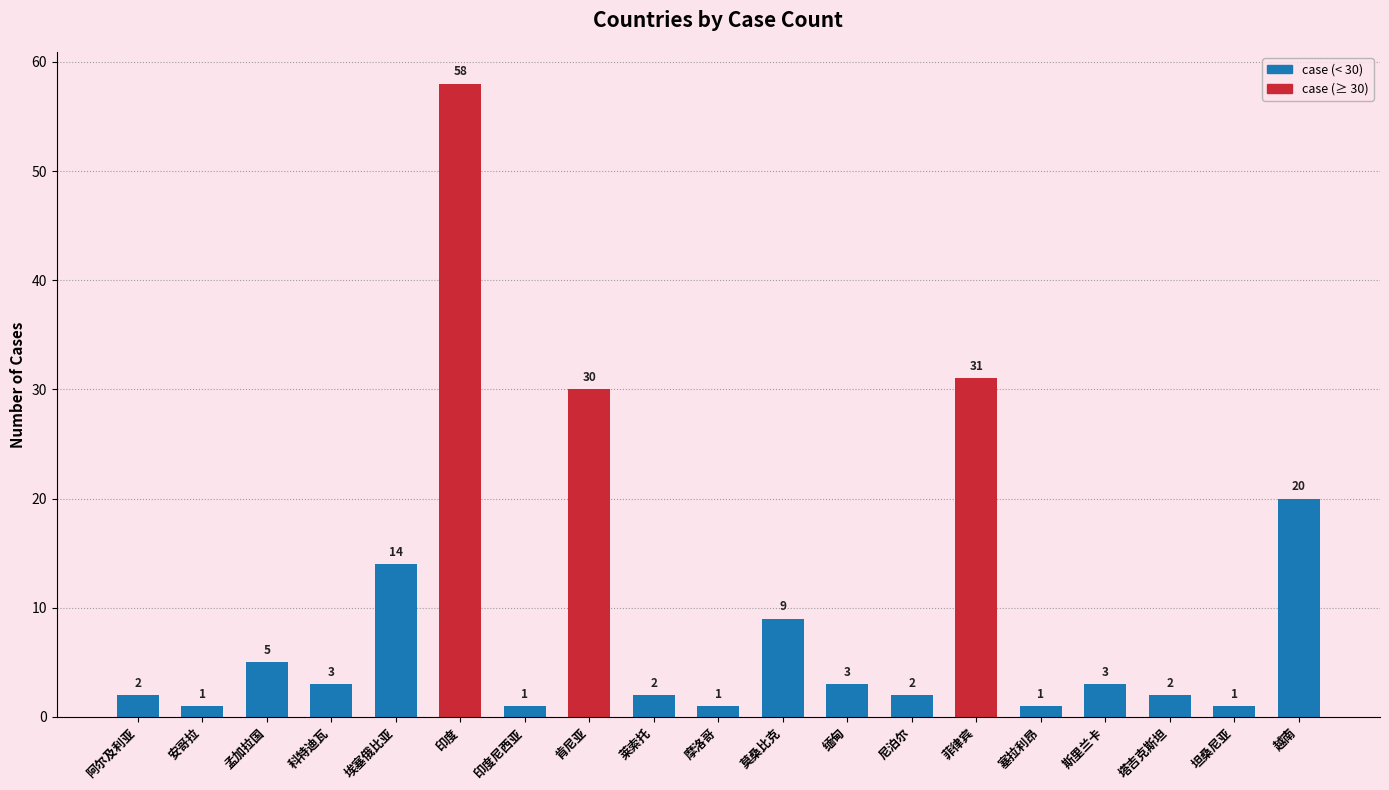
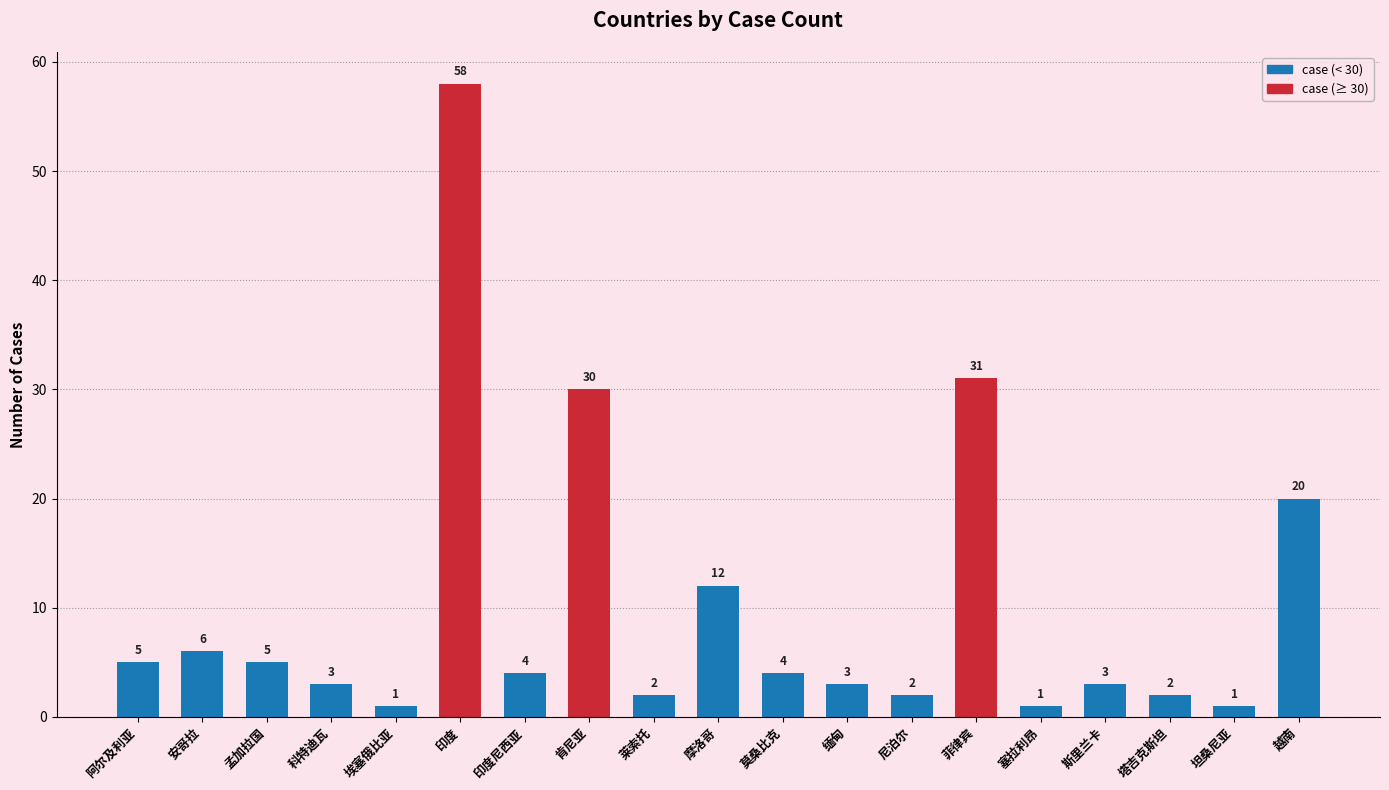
  {
-   "阿尔及利亚": 2,
-   "安哥拉": 1,
+   "阿尔及利亚": 5,
+   "安哥拉": 6,
    "孟加拉国": 5,
    "科特迪瓦": 3,
-   "埃塞俄比亚": 14,
+   "埃塞俄比亚": 1,
    "印度": 58,
-   "印度尼西亚": 1,
+   "印度尼西亚": 4,
    "肯尼亚": 30,
    "莱索托": 2,
-   "摩洛哥": 1,
-   "莫桑比克": 9,
+   "摩洛哥": 12,
+   "莫桑比克": 4,
    "缅甸": 3,
    "尼泊尔": 2,
    "菲律宾": 31,
    "塞拉利昂": 1,
    "斯里兰卡": 3,
    "塔吉克斯坦": 2,
    "坦桑尼亚": 1,
    "越南": 20
  }
